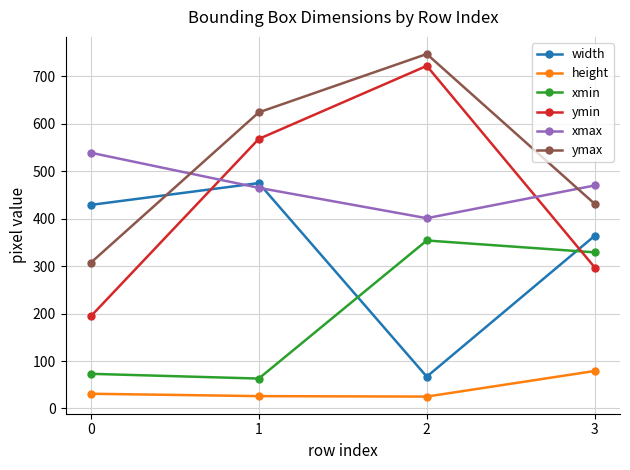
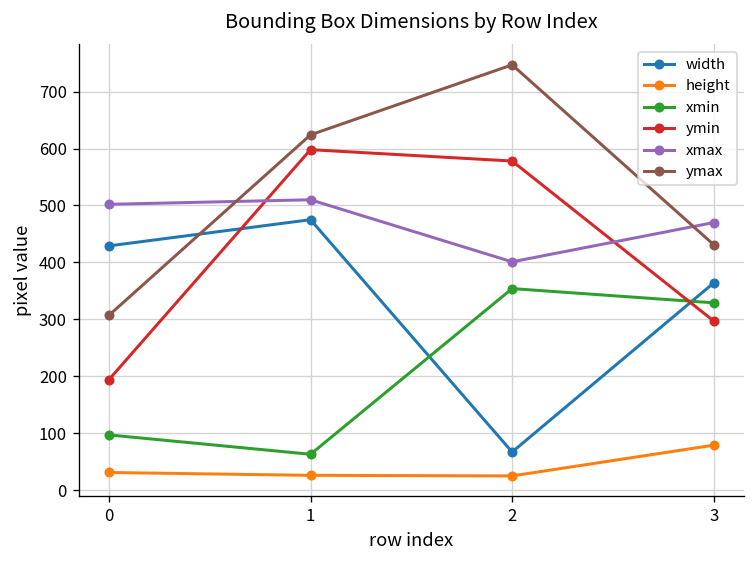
  {
    "width": {
      "0": 430,
      "1": 480,
      "2": 70,
      "3": 360
    },
    "height": {
      "0": 30,
      "1": 30,
      "2": 30,
      "3": 80
    },
    "xmin": {
-     "0": 70,
+     "0": 100,
      "1": 60,
      "2": 350,
      "3": 330
    },
    "ymin": {
      "0": 190,
-     "1": 570,
-     "2": 720,
+     "1": 600,
+     "2": 580,
      "3": 300
    },
    "xmax": {
-     "0": 540,
-     "1": 470,
+     "0": 500,
+     "1": 510,
      "2": 400,
      "3": 470
    },
    "ymax": {
      "0": 310,
      "1": 620,
      "2": 750,
      "3": 430
    }
  }
